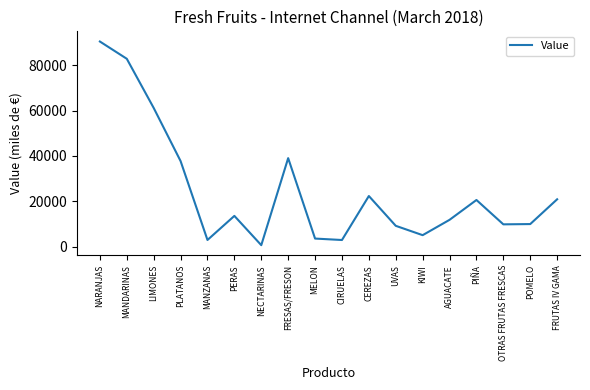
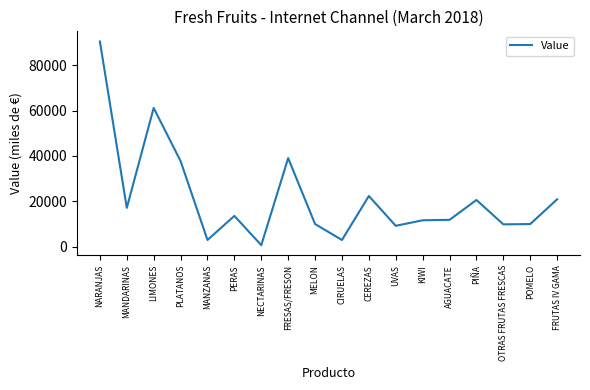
  {
    "NARANJAS": 90000,
-   "MANDARINAS": 83000,
+   "MANDARINAS": 17000,
    "LIMONES": 61000,
    "PLATANOS": 38000,
    "MANZANAS": 3000,
    "PERAS": 14000,
    "NECTARINAS": 1000,
    "FRESAS/FRESON": 39000,
-   "MELON": 4000,
+   "MELON": 10000,
    "CIRUELAS": 3000,
    "CEREZAS": 22000,
    "UVAS": 9000,
-   "KIWI": 5000,
+   "KIWI": 12000,
    "AGUACATE": 12000,
    "PIÑA": 21000,
    "OTRAS FRUTAS FRESCAS": 10000,
    "POMELO": 10000,
    "FRUTAS IV GAMA": 21000
  }
